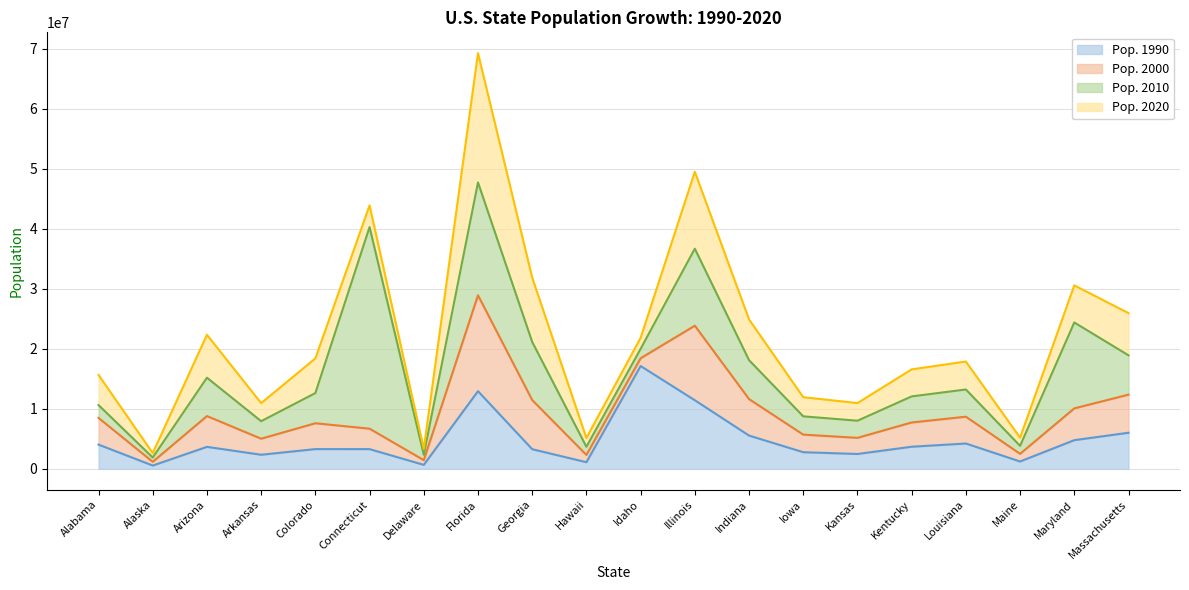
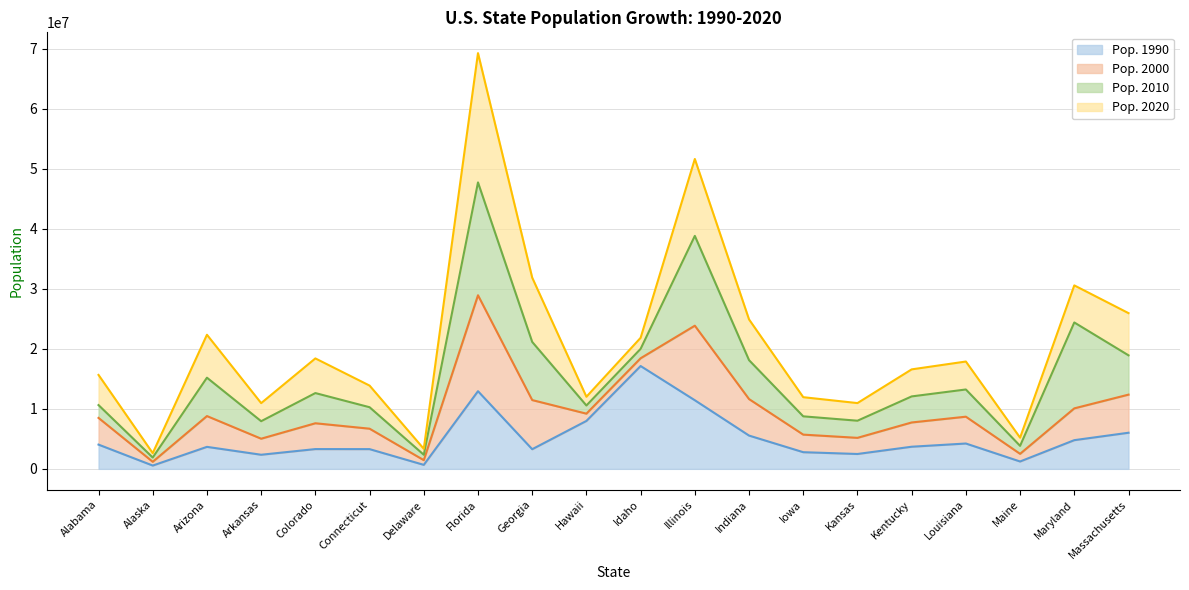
  {
    "Pop. 1990": {
      "Alabama": 4000000,
      "Alaska": 1000000,
      "Arizona": 4000000,
      "Arkansas": 2000000,
      "Colorado": 3000000,
      "Connecticut": 3000000,
      "Delaware": 1000000,
      "Florida": 13000000,
      "Georgia": 3000000,
-     "Hawaii": 1000000,
+     "Hawaii": 8000000,
      "Idaho": 17000000,
      "Illinois": 11000000,
      "Indiana": 6000000,
      "Iowa": 3000000,
      "Kansas": 2000000,
      "Kentucky": 4000000,
      "Louisiana": 4000000,
      "Maine": 1000000,
      "Maryland": 5000000,
      "Massachusetts": 6000000
    },
    "Pop. 2010": {
      "Alabama": 2000000,
      "Alaska": 1000000,
      "Arizona": 6000000,
      "Arkansas": 3000000,
      "Colorado": 5000000,
-     "Connecticut": 34000000,
+     "Connecticut": 4000000,
      "Delaware": 1000000,
      "Florida": 19000000,
      "Georgia": 10000000,
      "Hawaii": 1000000,
      "Idaho": 2000000,
-     "Illinois": 13000000,
+     "Illinois": 15000000,
      "Indiana": 6000000,
      "Iowa": 3000000,
      "Kansas": 3000000,
      "Kentucky": 4000000,
      "Louisiana": 5000000,
      "Maine": 1000000,
      "Maryland": 14000000,
      "Massachusetts": 7000000
    }
  }
